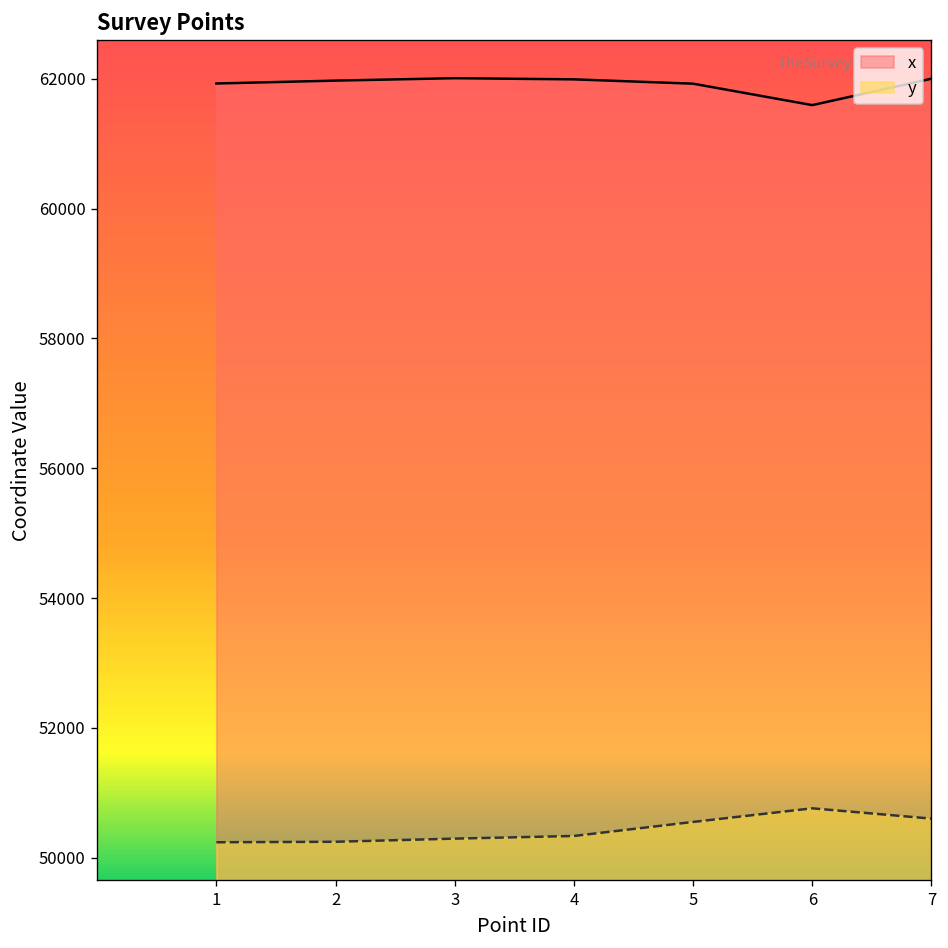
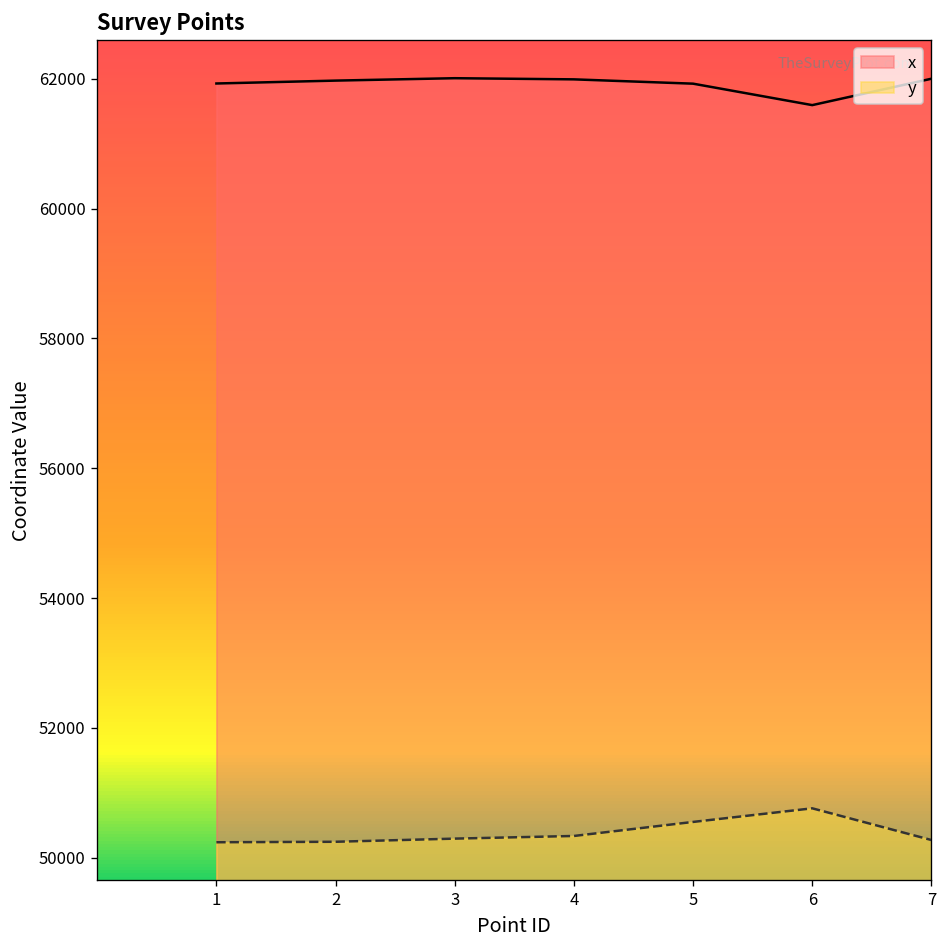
  {
    "x": {
      "1": 61900,
      "2": 62000,
      "3": 62000,
      "4": 62000,
      "5": 61900,
      "6": 61600,
      "7": 62000
    },
    "y": {
      "1": 50200,
      "2": 50200,
      "3": 50300,
      "4": 50300,
      "5": 50600,
      "6": 50800,
-     "7": 50600
+     "7": 50300
    }
  }
